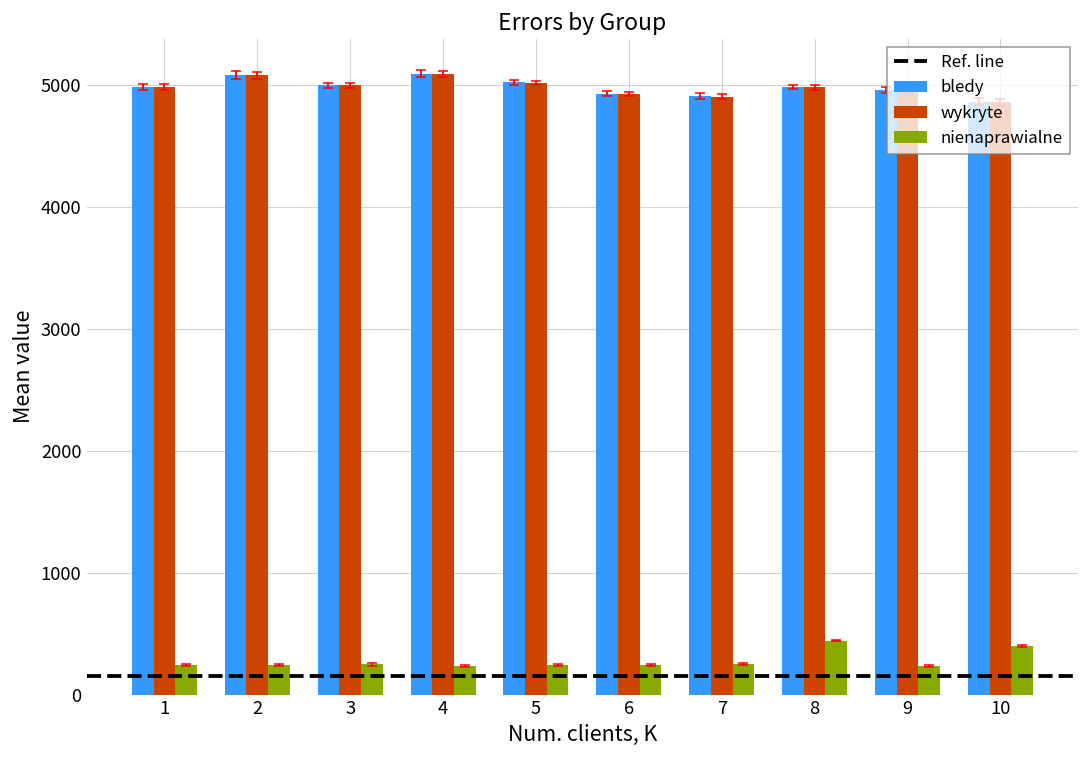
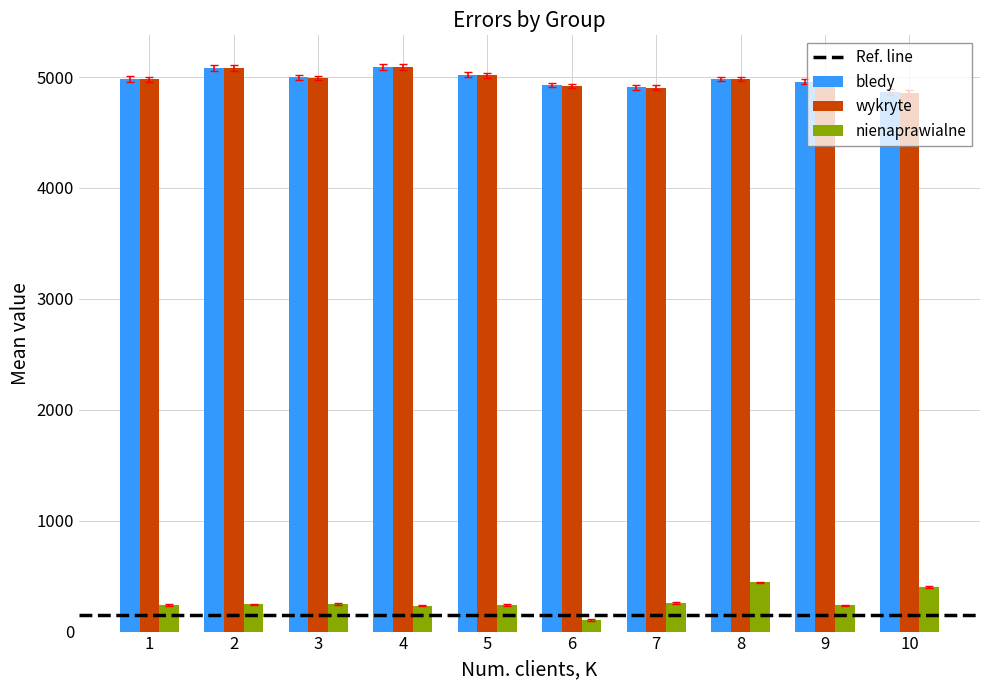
  {
    "bledy": {
      "1": 4980,
      "2": 5080,
      "3": 5000,
      "4": 5090,
      "5": 5020,
      "6": 4930,
      "7": 4910,
      "8": 4980,
      "9": 4960
    },
    "wykryte": {
      "1": 4980,
      "2": 5080,
      "3": 4990,
      "4": 5090,
      "5": 5010,
      "6": 4920,
      "7": 4900,
      "8": 4980
    },
    "nienaprawialne": {
      "1": 240,
      "2": 250,
      "3": 250,
      "4": 240,
      "5": 240,
-     "6": 250,
+     "6": 110,
      "7": 260,
      "8": 440,
      "9": 240,
      "10": 400
    }
  }
